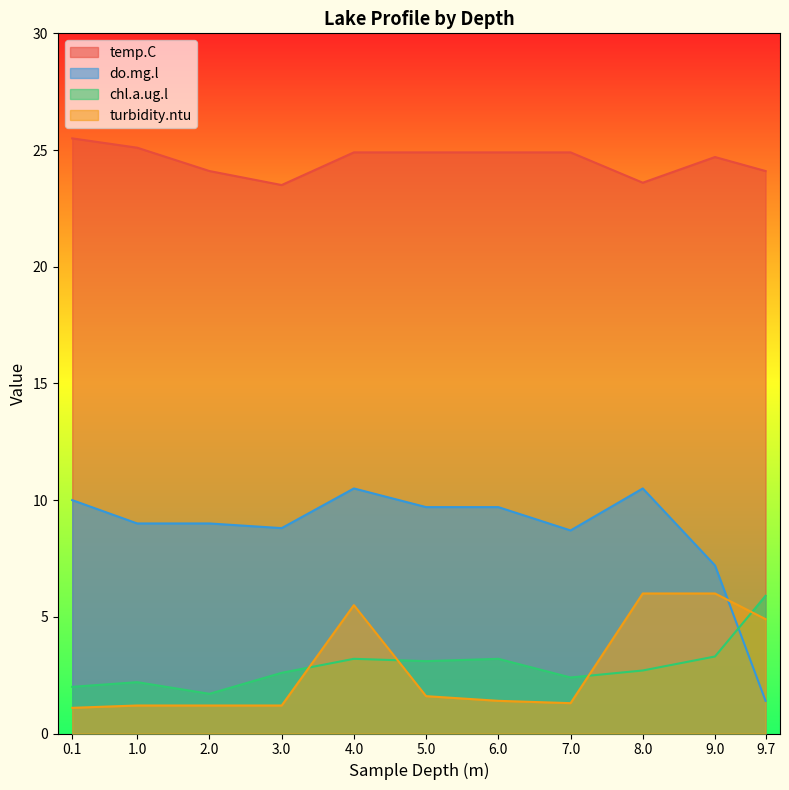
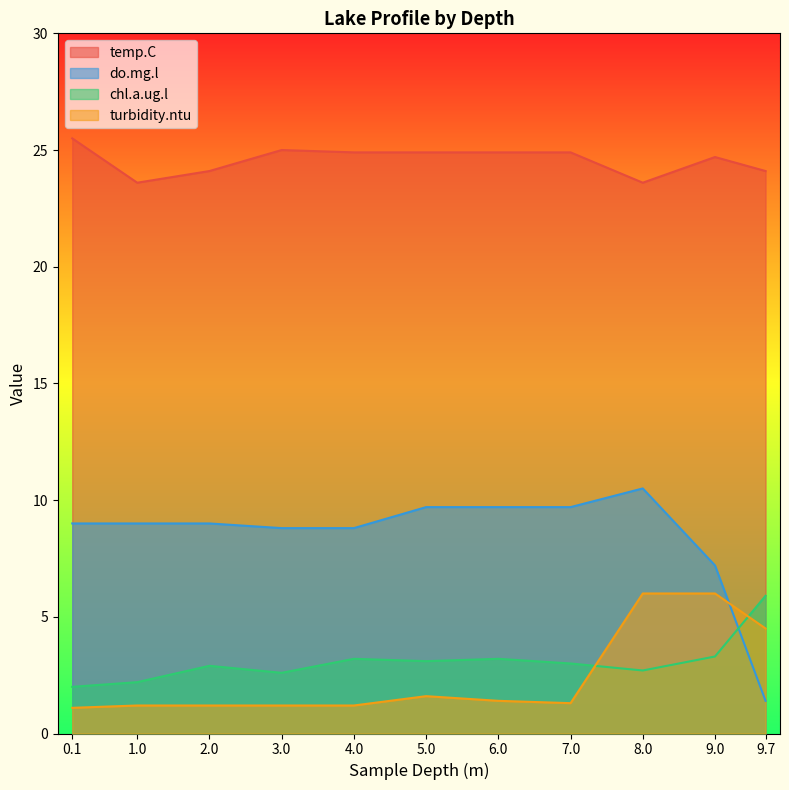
  {
    "temp.C": {
      "0.1": 25.5,
-     "1.0": 25.1,
+     "1.0": 23.6,
      "2.0": 24.1,
-     "3.0": 23.5,
+     "3.0": 25.0,
      "4.0": 24.9,
      "5.0": 24.9,
      "6.0": 24.9,
      "7.0": 24.9,
      "8.0": 23.6,
      "9.0": 24.7,
      "9.7": 24.1
    },
    "do.mg.l": {
-     "0.1": 10,
+     "0.1": 9,
      "1.0": 9.0,
      "2.0": 9.0,
      "3.0": 8.8,
-     "4.0": 10.5,
+     "4.0": 8.8,
      "5.0": 9.7,
      "6.0": 9.7,
-     "7.0": 8.7,
+     "7.0": 9.7,
      "8.0": 10.5,
      "9.0": 7.2,
      "9.7": 1.4
    },
    "chl.a.ug.l": {
      "0.1": 2.0,
      "1.0": 2.2,
-     "2.0": 1.7,
+     "2.0": 2.9,
      "3.0": 2.6,
      "4.0": 3.2,
      "5.0": 3.1,
      "6.0": 3.2,
-     "7.0": 2.4,
+     "7.0": 3.0,
      "8.0": 2.7,
      "9.0": 3.3,
      "9.7": 5.9
    },
    "turbidity.ntu": {
      "0.1": 1.1,
      "1.0": 1.2,
      "2.0": 1.2,
      "3.0": 1.2,
-     "4.0": 5.5,
+     "4.0": 1.2,
      "5.0": 1.6,
      "6.0": 1.4,
      "7.0": 1.3,
      "8.0": 6.0,
      "9.0": 6.0,
-     "9.7": 4.9
+     "9.7": 4.5
    }
  }
